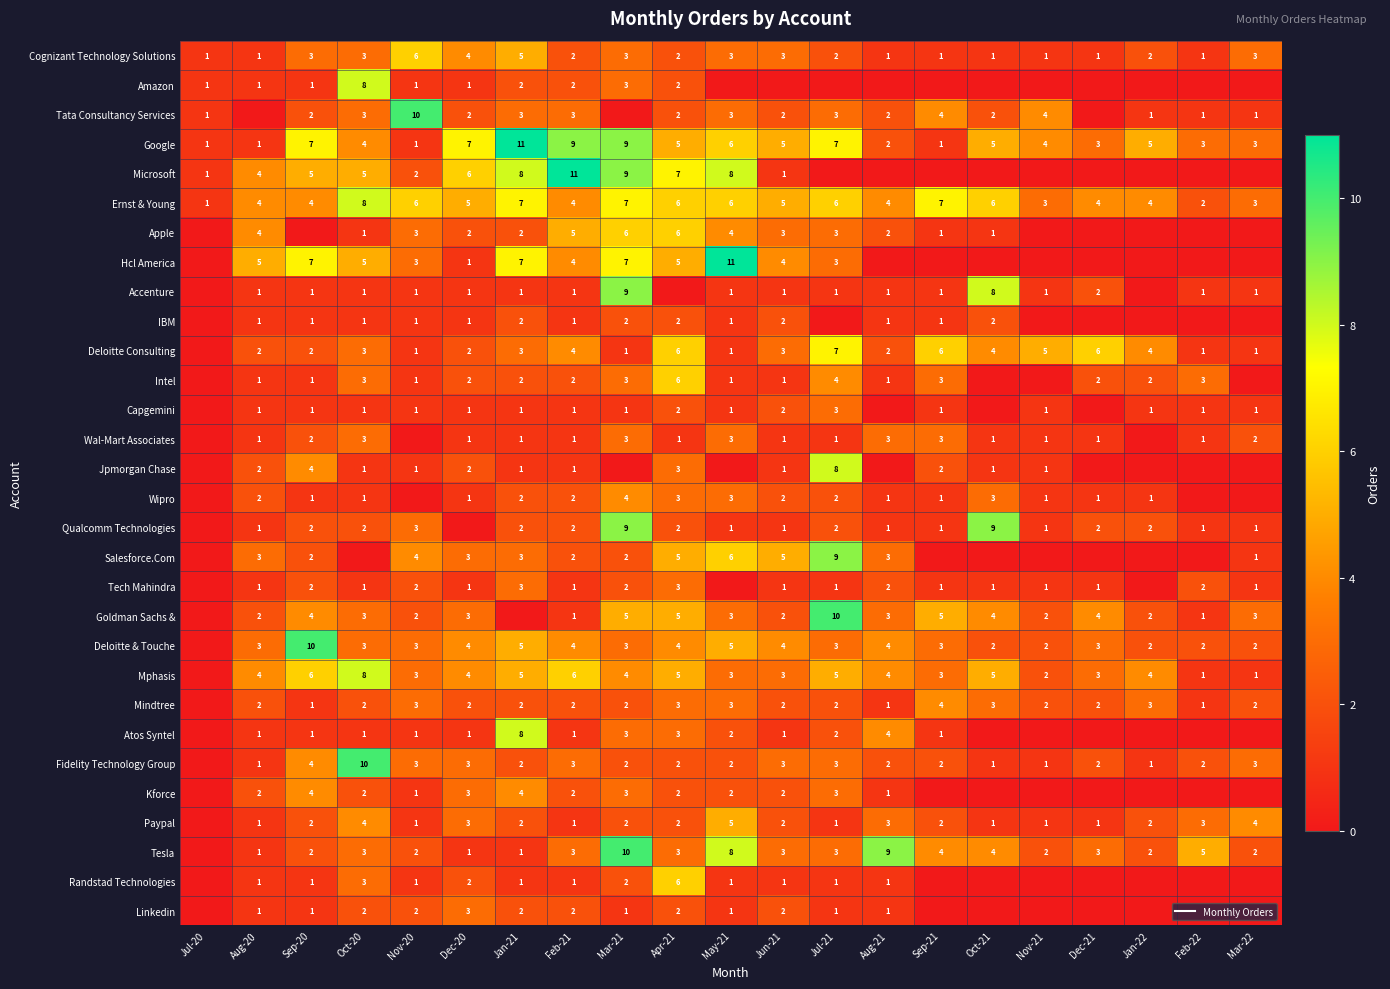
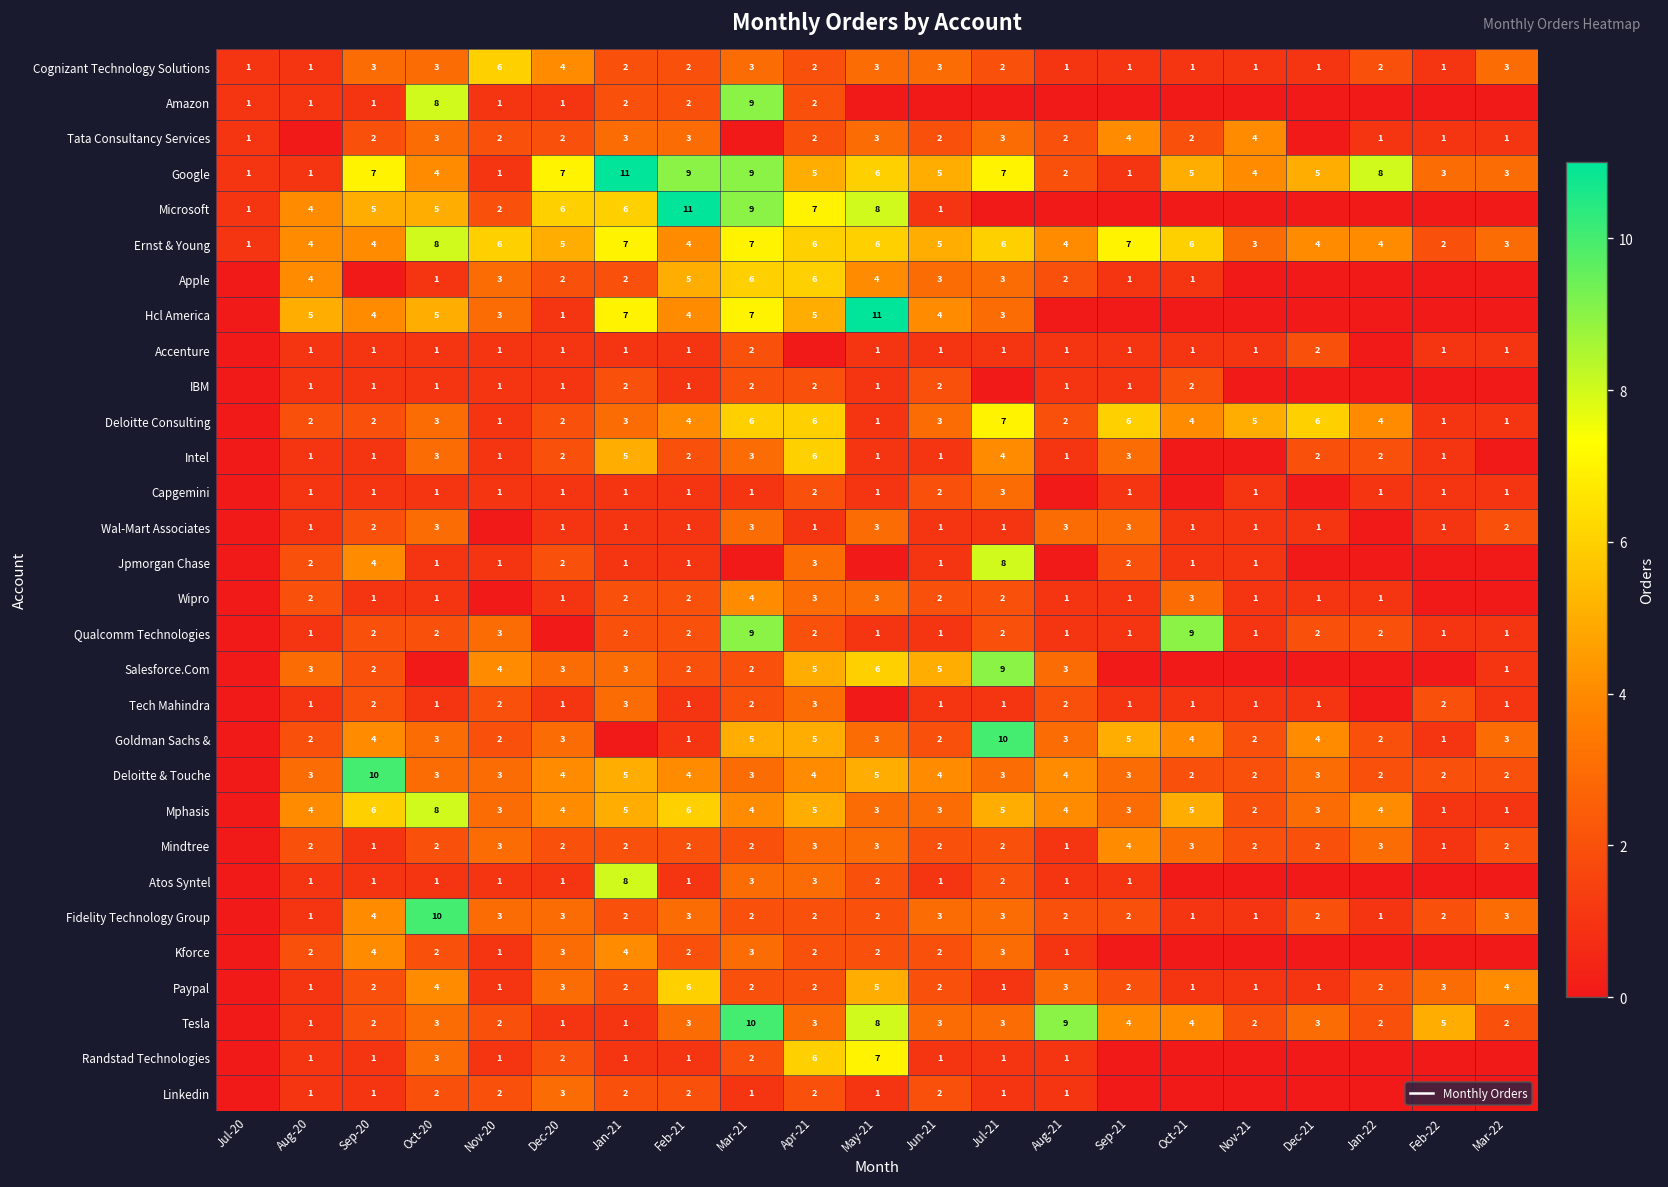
  {
    "Cognizant Technology Solutions": {
      "Jul-20": 1,
      "Aug-20": 1,
      "Sep-20": 3,
      "Oct-20": 3,
      "Nov-20": 6,
      "Dec-20": 4,
-     "Jan-21": 5,
+     "Jan-21": 2,
      "Feb-21": 2,
      "Mar-21": 3,
      "Apr-21": 2,
      "May-21": 3,
      "Jun-21": 3,
      "Jul-21": 2,
      "Aug-21": 1,
      "Sep-21": 1,
      "Oct-21": 1,
      "Nov-21": 1,
      "Dec-21": 1,
      "Jan-22": 2,
      "Feb-22": 1,
      "Mar-22": 3
    },
    "Amazon": {
      "Jul-20": 1,
      "Aug-20": 1,
      "Sep-20": 1,
      "Oct-20": 8,
      "Nov-20": 1,
      "Dec-20": 1,
      "Jan-21": 2,
      "Feb-21": 2,
-     "Mar-21": 3,
+     "Mar-21": 9,
      "Apr-21": 2
    },
    "Tata Consultancy Services": {
      "Jul-20": 1,
      "Sep-20": 2,
      "Oct-20": 3,
-     "Nov-20": 10,
+     "Nov-20": 2,
      "Dec-20": 2,
      "Jan-21": 3,
      "Feb-21": 3,
      "Apr-21": 2,
      "May-21": 3,
      "Jun-21": 2,
      "Jul-21": 3,
      "Aug-21": 2,
      "Sep-21": 4,
      "Oct-21": 2,
      "Nov-21": 4,
      "Jan-22": 1,
      "Feb-22": 1,
      "Mar-22": 1
    },
    "Google": {
      "Jul-20": 1,
      "Aug-20": 1,
      "Sep-20": 7,
      "Oct-20": 4,
      "Nov-20": 1,
      "Dec-20": 7,
      "Jan-21": 11,
      "Feb-21": 9,
      "Mar-21": 9,
      "Apr-21": 5,
      "May-21": 6,
      "Jun-21": 5,
      "Jul-21": 7,
      "Aug-21": 2,
      "Sep-21": 1,
      "Oct-21": 5,
      "Nov-21": 4,
-     "Dec-21": 3,
-     "Jan-22": 5,
+     "Dec-21": 5,
+     "Jan-22": 8,
      "Feb-22": 3,
      "Mar-22": 3
    },
    "Microsoft": {
      "Jul-20": 1,
      "Aug-20": 4,
      "Sep-20": 5,
      "Oct-20": 5,
      "Nov-20": 2,
      "Dec-20": 6,
-     "Jan-21": 8,
+     "Jan-21": 6,
      "Feb-21": 11,
      "Mar-21": 9,
      "Apr-21": 7,
      "May-21": 8,
      "Jun-21": 1
    },
    "Hcl America": {
      "Aug-20": 5,
-     "Sep-20": 7,
+     "Sep-20": 4,
      "Oct-20": 5,
      "Nov-20": 3,
      "Dec-20": 1,
      "Jan-21": 7,
      "Feb-21": 4,
      "Mar-21": 7,
      "Apr-21": 5,
      "May-21": 11,
      "Jun-21": 4,
      "Jul-21": 3
    },
    "Accenture": {
      "Aug-20": 1,
      "Sep-20": 1,
      "Oct-20": 1,
      "Nov-20": 1,
      "Dec-20": 1,
      "Jan-21": 1,
      "Feb-21": 1,
-     "Mar-21": 9,
+     "Mar-21": 2,
      "May-21": 1,
      "Jun-21": 1,
      "Jul-21": 1,
      "Aug-21": 1,
      "Sep-21": 1,
-     "Oct-21": 8,
+     "Oct-21": 1,
      "Nov-21": 1,
      "Dec-21": 2,
      "Feb-22": 1,
      "Mar-22": 1
    },
    "Deloitte Consulting": {
      "Aug-20": 2,
      "Sep-20": 2,
      "Oct-20": 3,
      "Nov-20": 1,
      "Dec-20": 2,
      "Jan-21": 3,
      "Feb-21": 4,
-     "Mar-21": 1,
+     "Mar-21": 6,
      "Apr-21": 6,
      "May-21": 1,
      "Jun-21": 3,
      "Jul-21": 7,
      "Aug-21": 2,
      "Sep-21": 6,
      "Oct-21": 4,
      "Nov-21": 5,
      "Dec-21": 6,
      "Jan-22": 4,
      "Feb-22": 1,
      "Mar-22": 1
    },
    "Intel": {
      "Aug-20": 1,
      "Sep-20": 1,
      "Oct-20": 3,
      "Nov-20": 1,
      "Dec-20": 2,
-     "Jan-21": 2,
+     "Jan-21": 5,
      "Feb-21": 2,
      "Mar-21": 3,
      "Apr-21": 6,
      "May-21": 1,
      "Jun-21": 1,
      "Jul-21": 4,
      "Aug-21": 1,
      "Sep-21": 3,
      "Dec-21": 2,
      "Jan-22": 2,
-     "Feb-22": 3
+     "Feb-22": 1
    },
    "Atos Syntel": {
      "Aug-20": 1,
      "Sep-20": 1,
      "Oct-20": 1,
      "Nov-20": 1,
      "Dec-20": 1,
      "Jan-21": 8,
      "Feb-21": 1,
      "Mar-21": 3,
      "Apr-21": 3,
      "May-21": 2,
      "Jun-21": 1,
      "Jul-21": 2,
-     "Aug-21": 4,
+     "Aug-21": 1,
      "Sep-21": 1
    },
    "Paypal": {
      "Aug-20": 1,
      "Sep-20": 2,
      "Oct-20": 4,
      "Nov-20": 1,
      "Dec-20": 3,
      "Jan-21": 2,
-     "Feb-21": 1,
+     "Feb-21": 6,
      "Mar-21": 2,
      "Apr-21": 2,
      "May-21": 5,
      "Jun-21": 2,
      "Jul-21": 1,
      "Aug-21": 3,
      "Sep-21": 2,
      "Oct-21": 1,
      "Nov-21": 1,
      "Dec-21": 1,
      "Jan-22": 2,
      "Feb-22": 3,
      "Mar-22": 4
    },
    "Randstad Technologies": {
      "Aug-20": 1,
      "Sep-20": 1,
      "Oct-20": 3,
      "Nov-20": 1,
      "Dec-20": 2,
      "Jan-21": 1,
      "Feb-21": 1,
      "Mar-21": 2,
      "Apr-21": 6,
-     "May-21": 1,
+     "May-21": 7,
      "Jun-21": 1,
      "Jul-21": 1,
      "Aug-21": 1
    }
  }
